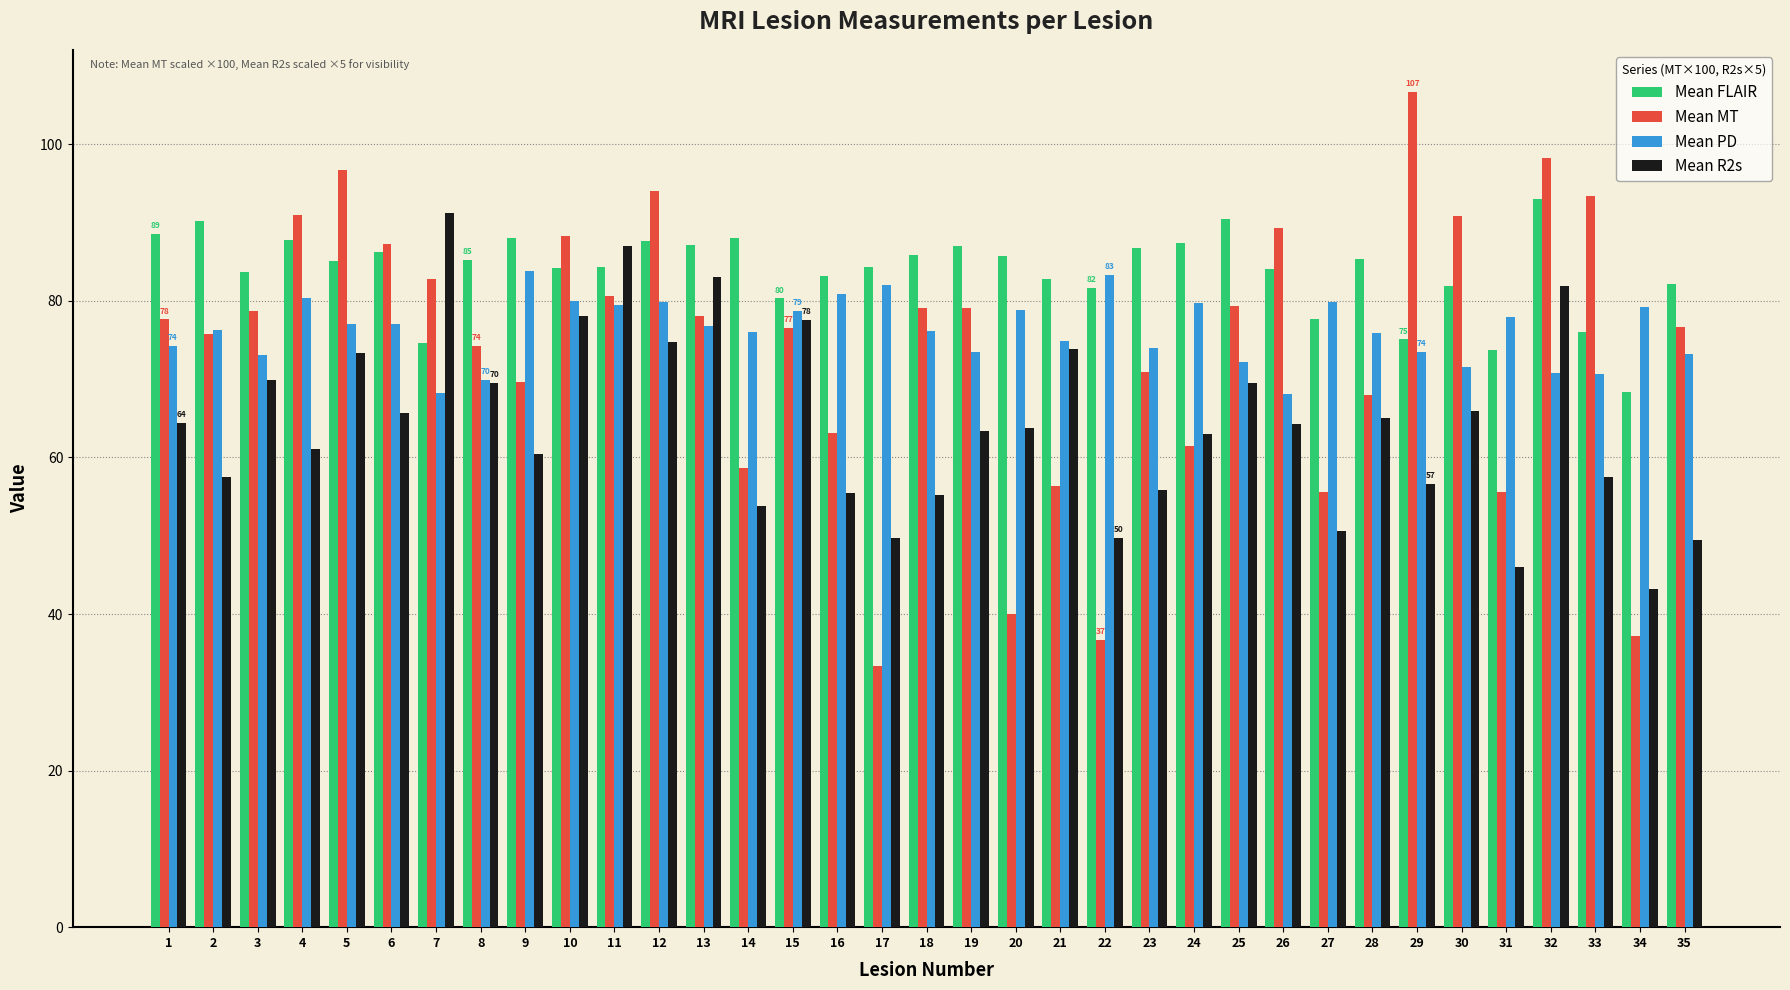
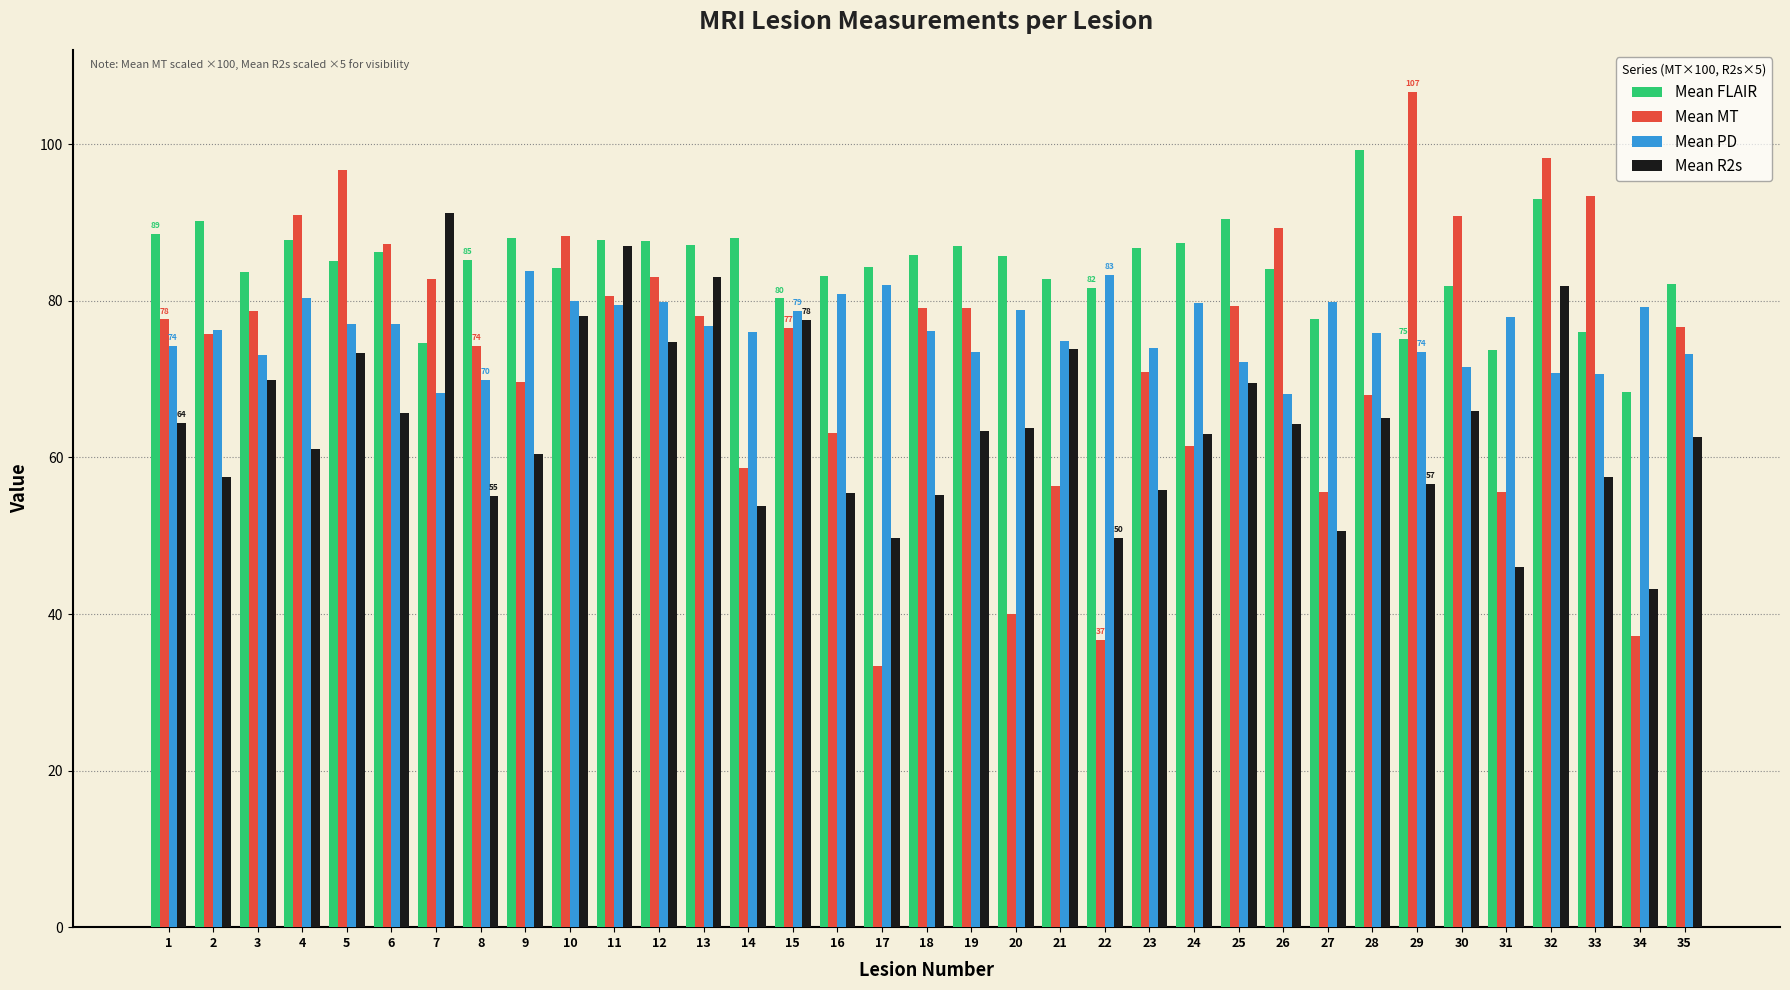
  {
    "Mean FLAIR": {
      "2": 90,
      "3": 84,
      "4": 88,
      "5": 85,
      "6": 86,
      "7": 75,
      "9": 88,
      "10": 84,
-     "11": 84,
+     "11": 88,
      "12": 88,
      "13": 87,
      "14": 88,
      "16": 83,
      "17": 84,
      "18": 86,
      "19": 87,
      "20": 86,
      "21": 83,
      "23": 87,
      "24": 87,
      "25": 90,
      "26": 84,
      "27": 78,
-     "28": 85,
+     "28": 99,
      "30": 82,
      "31": 74,
      "32": 93,
      "33": 76,
      "34": 68,
      "35": 82
    },
    "Mean MT": {
      "2": 76,
      "3": 79,
      "4": 91,
      "5": 97,
      "6": 87,
      "7": 83,
      "10": 88,
      "11": 81,
-     "12": 94,
+     "12": 83,
      "13": 78,
      "14": 59,
      "16": 63,
      "17": 33,
      "18": 79,
      "19": 79,
      "20": 40,
      "21": 56,
      "23": 71,
      "24": 61,
      "25": 79,
      "26": 89,
      "27": 56,
      "28": 68,
      "30": 91,
      "31": 56,
      "32": 98,
      "33": 93,
      "34": 37,
      "35": 77
    },
    "Mean PD": {
      "1": 74,
      "8": 70,
      "15": 79,
      "22": 83,
      "29": 74
    },
    "Mean R2s": {
      "1": 64,
-     "8": 70,
+     "8": 55,
      "15": 78,
      "22": 50,
      "29": 57,
-     "35": 49
+     "35": 63
    }
  }
